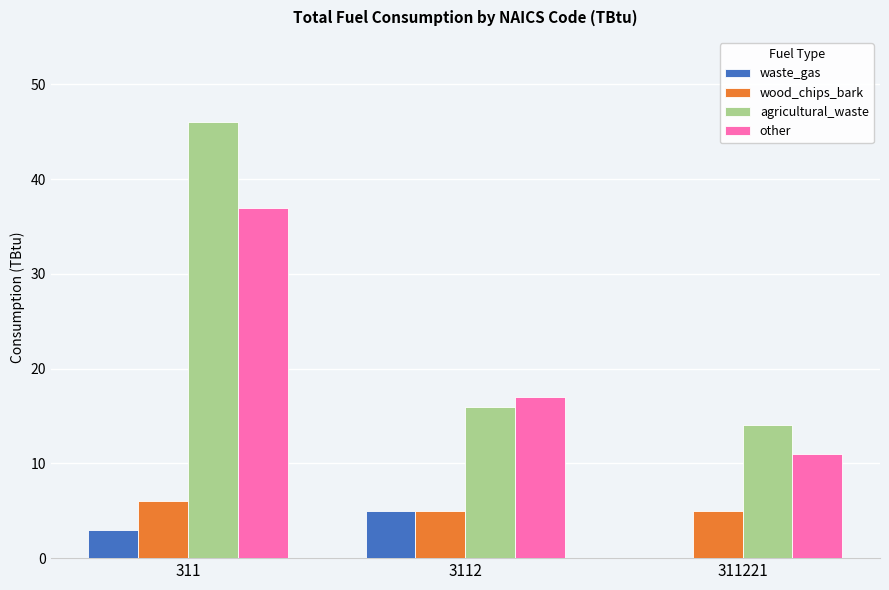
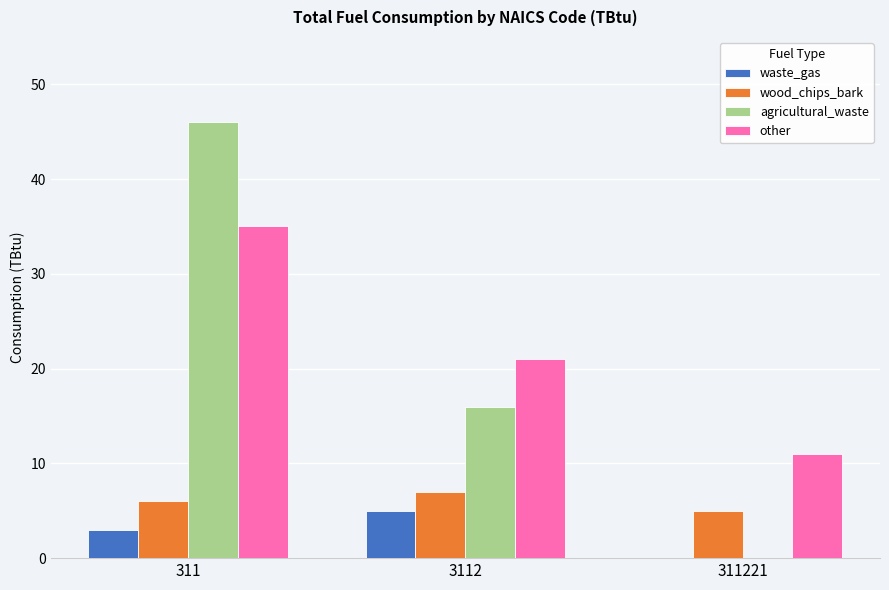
  {
    "waste_gas": {
      "311": 3,
      "3112": 5,
      "311221": 0
    },
    "wood_chips_bark": {
      "311": 6,
-     "3112": 5,
+     "3112": 7,
      "311221": 5
    },
    "agricultural_waste": {
      "311": 46,
      "3112": 16,
-     "311221": 14
+     "311221": 0
    },
    "other": {
-     "311": 37,
-     "3112": 17,
+     "311": 35,
+     "3112": 21,
      "311221": 11
    }
  }
